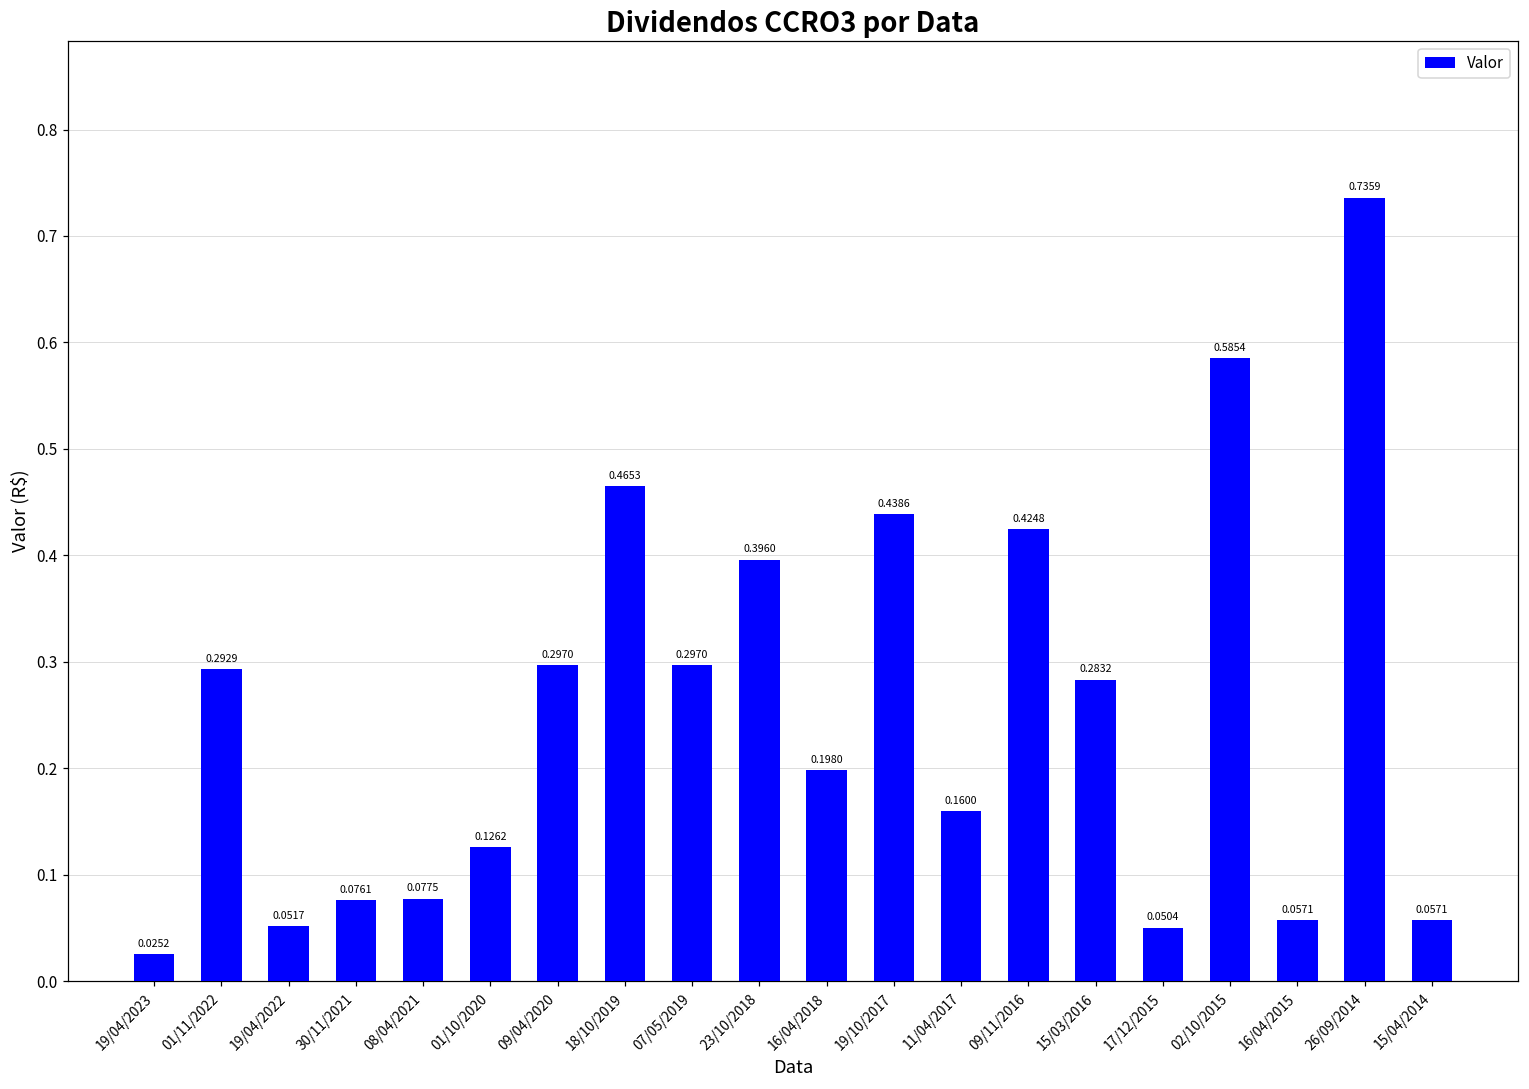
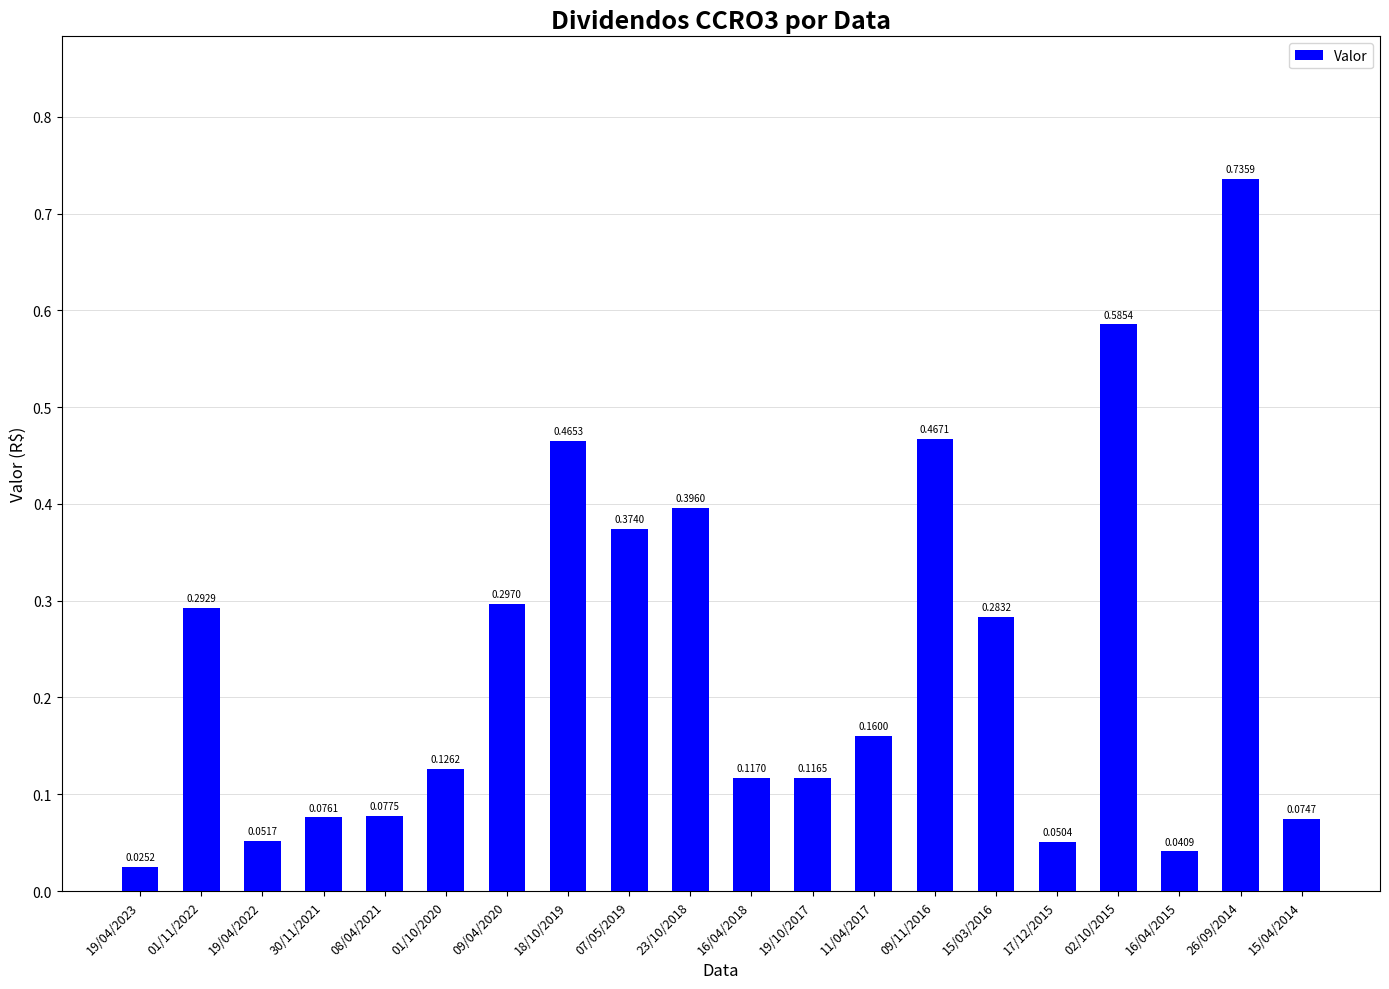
  {
    "19/04/2023": 0.0252,
    "01/11/2022": 0.2929,
    "19/04/2022": 0.0517,
    "30/11/2021": 0.0761,
    "08/04/2021": 0.0775,
    "01/10/2020": 0.1262,
    "09/04/2020": 0.2970,
    "18/10/2019": 0.4653,
-   "07/05/2019": 0.2970,
+   "07/05/2019": 0.3740,
    "23/10/2018": 0.3960,
-   "16/04/2018": 0.1980,
-   "19/10/2017": 0.4386,
+   "16/04/2018": 0.1170,
+   "19/10/2017": 0.1165,
    "11/04/2017": 0.1600,
-   "09/11/2016": 0.4248,
+   "09/11/2016": 0.4671,
    "15/03/2016": 0.2832,
    "17/12/2015": 0.0504,
    "02/10/2015": 0.5854,
-   "16/04/2015": 0.0571,
+   "16/04/2015": 0.0409,
    "26/09/2014": 0.7359,
-   "15/04/2014": 0.0571
+   "15/04/2014": 0.0747
  }
